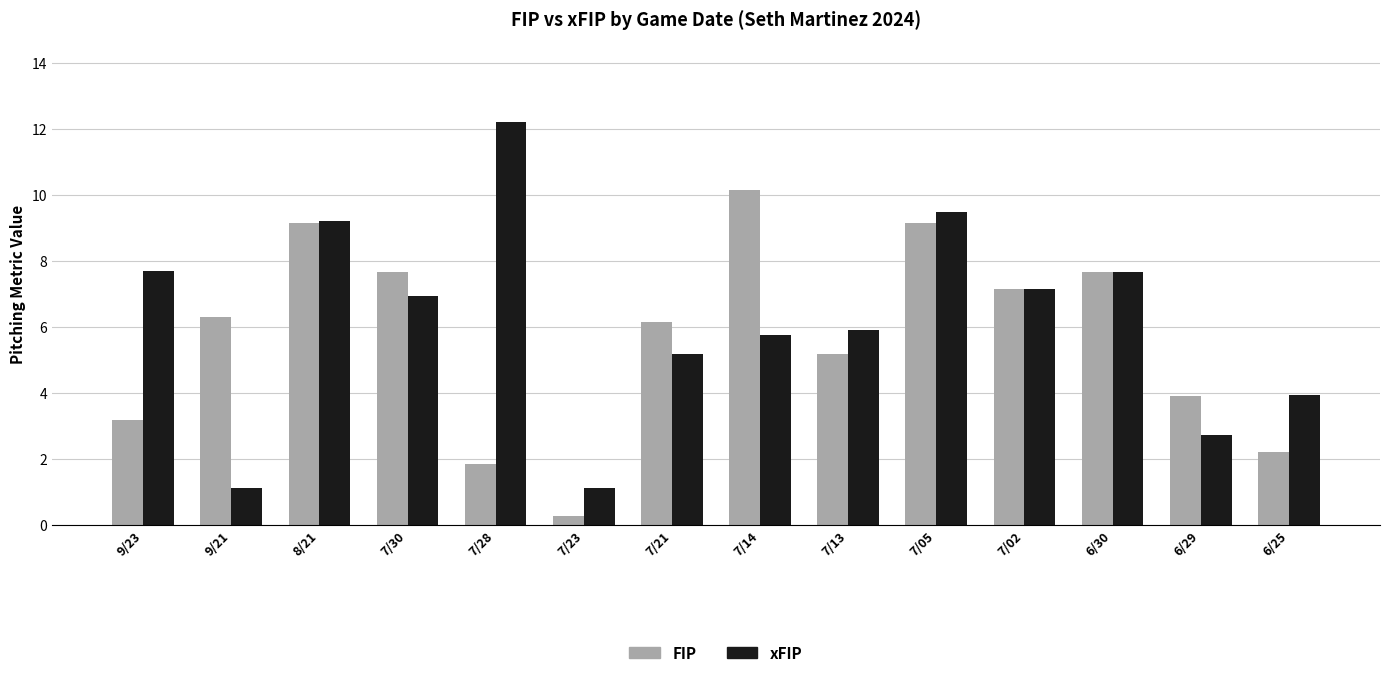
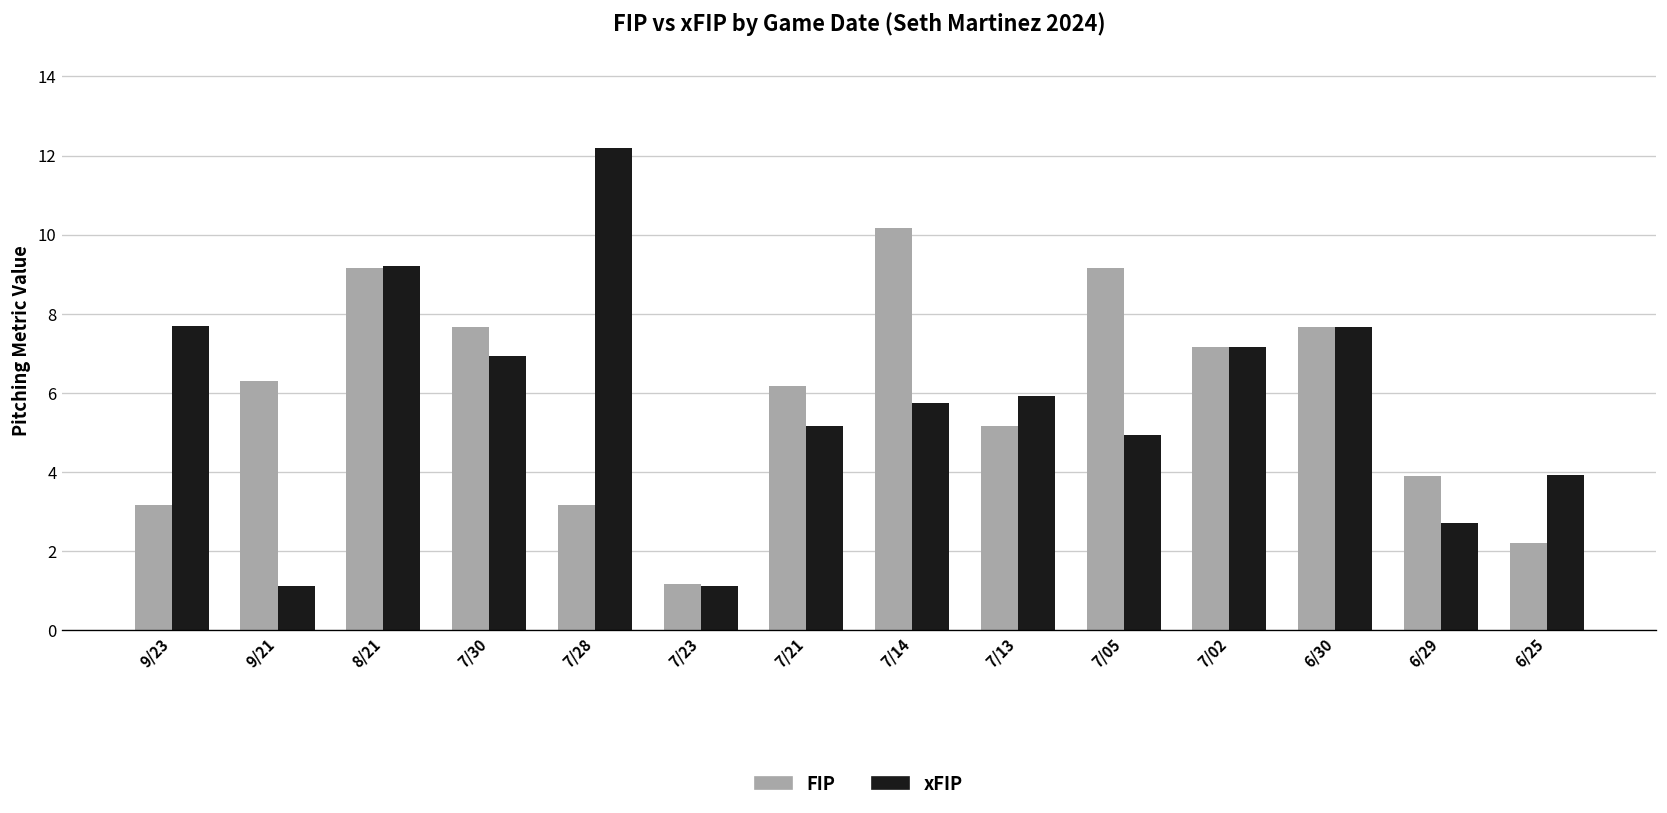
  {
    "FIP": {
      "9/23": 3.2,
      "9/21": 6.3,
      "8/21": 9.2,
      "7/30": 7.7,
-     "7/28": 1.8,
-     "7/23": 0.3,
+     "7/28": 3.2,
+     "7/23": 1.2,
      "7/21": 6.2,
      "7/14": 10.2,
      "7/13": 5.2,
      "7/05": 9.2,
      "7/02": 7.2,
      "6/30": 7.7,
      "6/29": 3.9,
      "6/25": 2.2
    },
    "xFIP": {
      "9/23": 7.7,
      "9/21": 1.1,
      "8/21": 9.2,
      "7/30": 6.9,
      "7/28": 12.2,
      "7/23": 1.1,
      "7/21": 5.2,
      "7/14": 5.7,
      "7/13": 5.9,
-     "7/05": 9.5,
+     "7/05": 4.9,
      "7/02": 7.2,
      "6/30": 7.7,
      "6/29": 2.7,
      "6/25": 3.9
    }
  }
